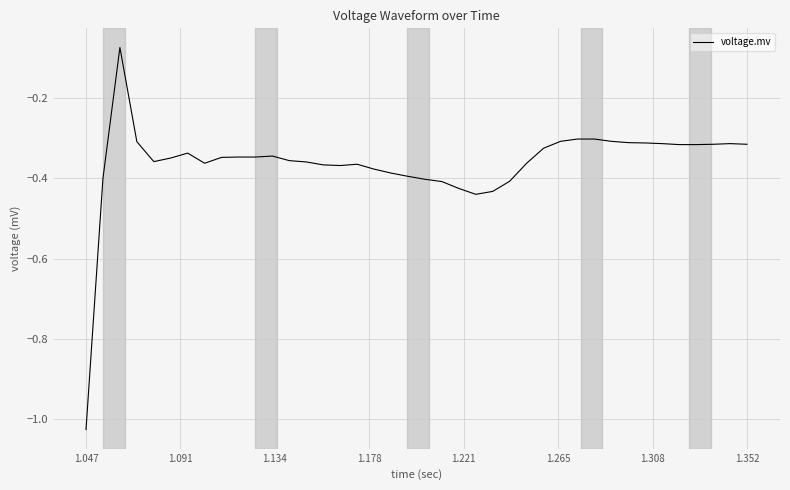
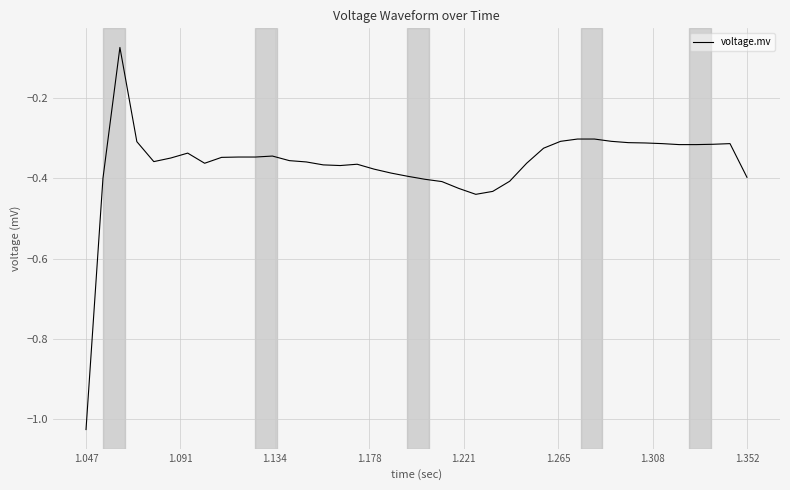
  {
    "1.047": -1.03,
-   "1.352": -0.32
+   "1.352": -0.40
  }
